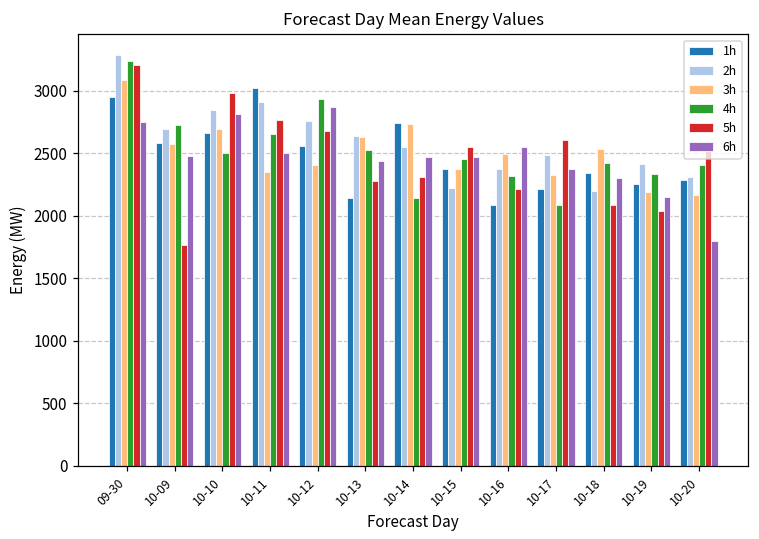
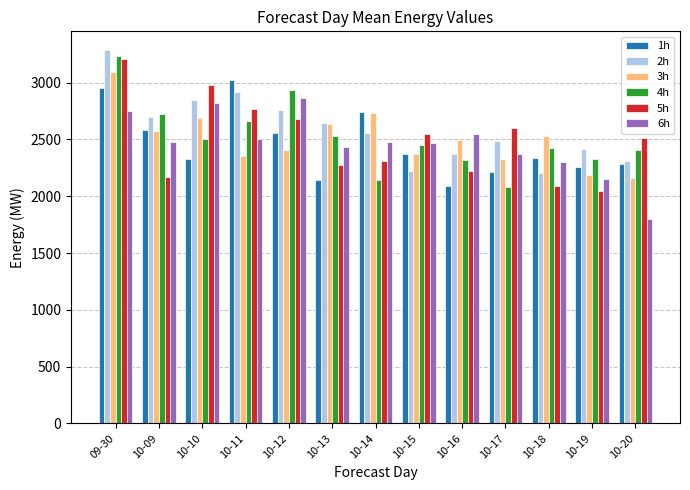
  {
    "1h": {
      "09-30": 2950,
      "10-09": 2580,
-     "10-10": 2660,
+     "10-10": 2330,
      "10-11": 3020,
      "10-12": 2560,
      "10-13": 2140,
      "10-14": 2740,
      "10-15": 2380,
      "10-16": 2090,
      "10-17": 2210,
      "10-18": 2340,
      "10-19": 2260,
      "10-20": 2290
    },
    "2h": {
      "09-30": 3290,
      "10-09": 2700,
      "10-10": 2840,
      "10-11": 2910,
      "10-12": 2760,
      "10-13": 2640,
      "10-14": 2550,
      "10-15": 2220,
      "10-16": 2370,
      "10-17": 2490,
      "10-18": 2200,
      "10-19": 2410,
      "10-20": 2310
    },
    "3h": {
      "09-30": 3090,
      "10-09": 2570,
      "10-10": 2690,
      "10-11": 2350,
      "10-12": 2410,
      "10-13": 2630,
      "10-14": 2740,
      "10-15": 2370,
      "10-16": 2500,
      "10-17": 2330,
      "10-18": 2530,
      "10-19": 2190,
      "10-20": 2160
    },
    "4h": {
      "09-30": 3240,
      "10-09": 2730,
      "10-10": 2500,
      "10-11": 2660,
      "10-12": 2940,
      "10-13": 2530,
      "10-14": 2140,
      "10-15": 2450,
      "10-16": 2320,
      "10-17": 2080,
      "10-18": 2430,
      "10-19": 2330,
      "10-20": 2410
    },
    "5h": {
      "09-30": 3200,
-     "10-09": 1770,
+     "10-09": 2170,
      "10-10": 2980,
      "10-11": 2760,
      "10-12": 2680,
      "10-13": 2280,
      "10-14": 2310,
      "10-15": 2550,
      "10-16": 2220,
      "10-17": 2600,
      "10-18": 2090,
      "10-19": 2040,
      "10-20": 2520
    },
    "6h": {
      "09-30": 2750,
      "10-09": 2480,
      "10-10": 2820,
      "10-11": 2500,
      "10-12": 2870,
      "10-13": 2440,
      "10-14": 2470,
      "10-15": 2470,
      "10-16": 2550,
      "10-17": 2370,
      "10-18": 2300,
      "10-19": 2150,
      "10-20": 1800
    }
  }
